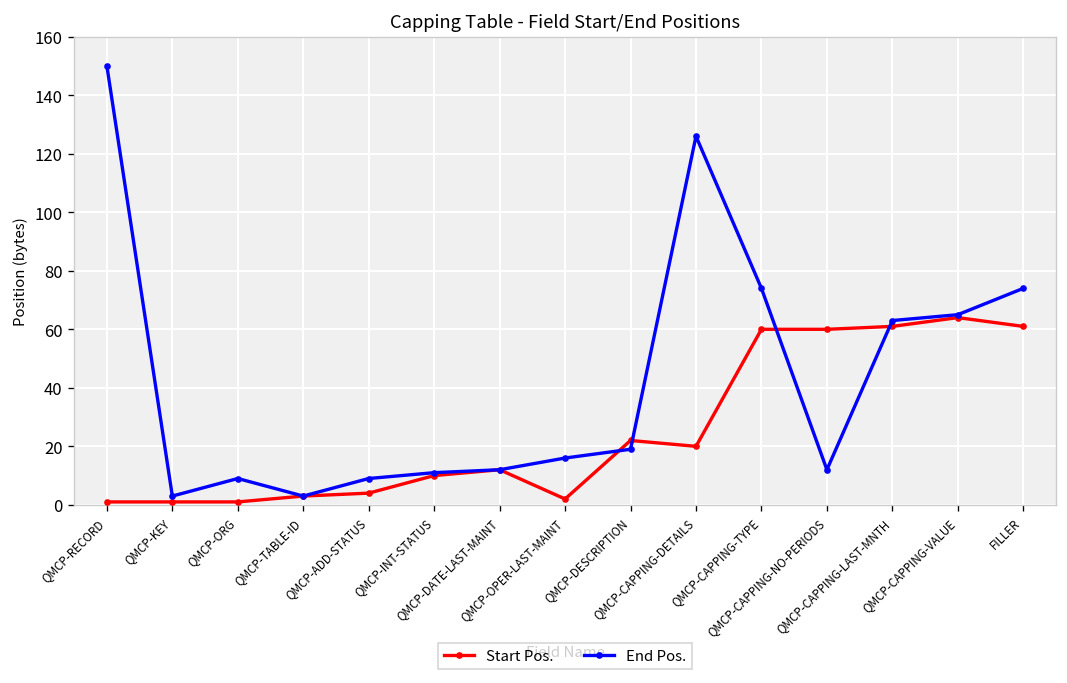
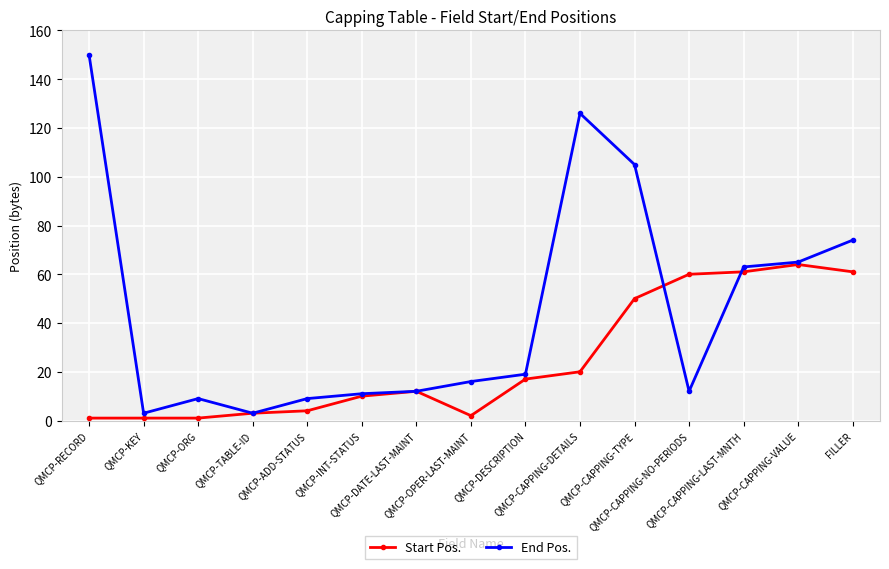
  {
    "Start Pos.": {
      "QMCP-RECORD": 1,
      "QMCP-KEY": 1,
      "QMCP-ORG": 1,
      "QMCP-ADD-STATUS": 4,
      "QMCP-OPER-LAST-MAINT": 2,
-     "QMCP-DESCRIPTION": 22,
+     "QMCP-DESCRIPTION": 17,
      "QMCP-CAPPING-DETAILS": 20,
-     "QMCP-CAPPING-TYPE": 60,
+     "QMCP-CAPPING-TYPE": 50,
      "QMCP-CAPPING-NO-PERIODS": 60,
      "QMCP-CAPPING-LAST-MNTH": 61,
      "FILLER": 61
    },
    "End Pos.": {
      "QMCP-RECORD": 150,
      "QMCP-KEY": 3,
      "QMCP-ORG": 9,
      "QMCP-ADD-STATUS": 9,
      "QMCP-OPER-LAST-MAINT": 16,
      "QMCP-DESCRIPTION": 19,
      "QMCP-CAPPING-DETAILS": 126,
-     "QMCP-CAPPING-TYPE": 74,
+     "QMCP-CAPPING-TYPE": 105,
      "QMCP-CAPPING-NO-PERIODS": 12,
      "QMCP-CAPPING-LAST-MNTH": 63,
      "FILLER": 74
    }
  }
